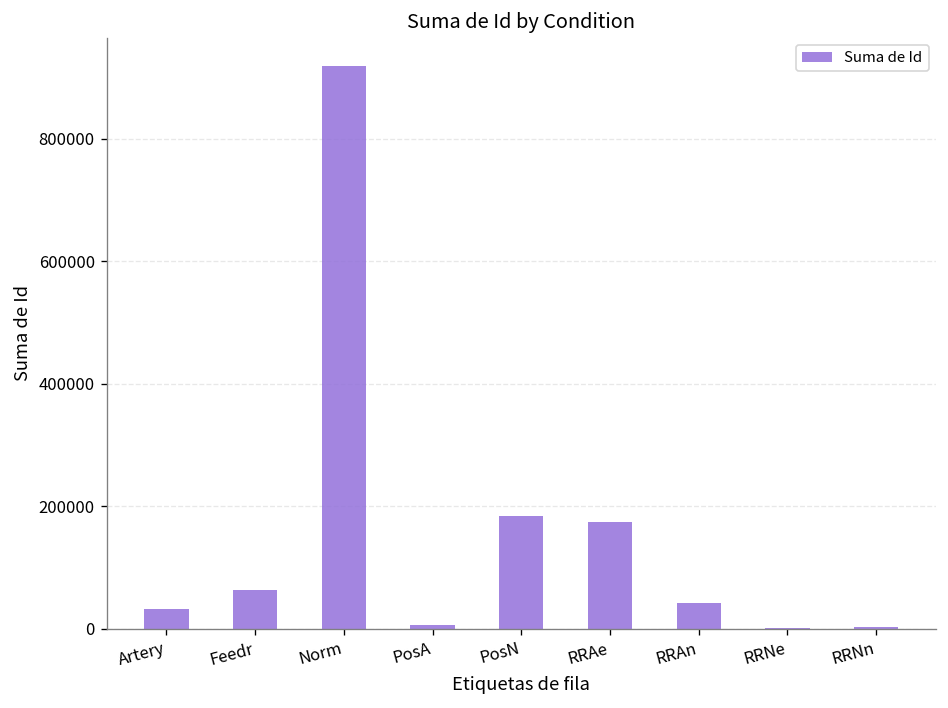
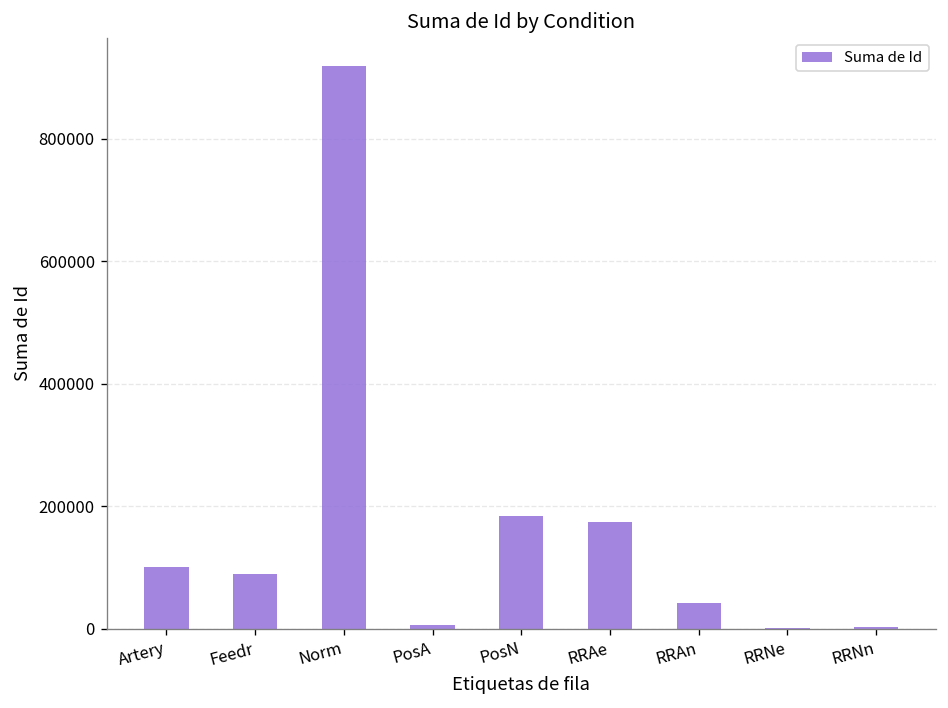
  {
-   "Artery": 30000,
-   "Feedr": 60000,
+   "Artery": 100000,
+   "Feedr": 90000,
    "Norm": 920000,
    "PosA": 10000,
    "PosN": 180000,
    "RRAe": 170000,
    "RRAn": 40000
  }
